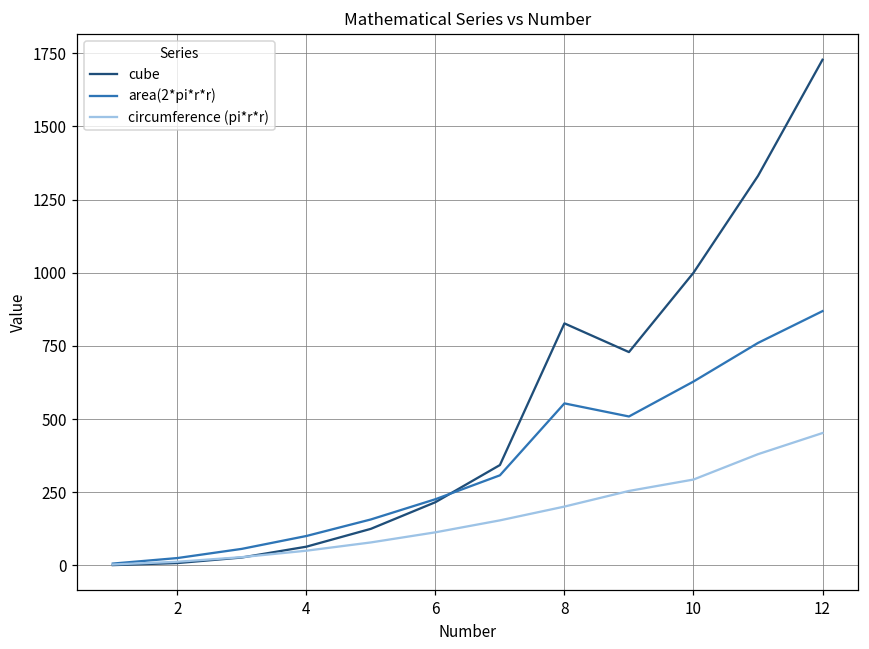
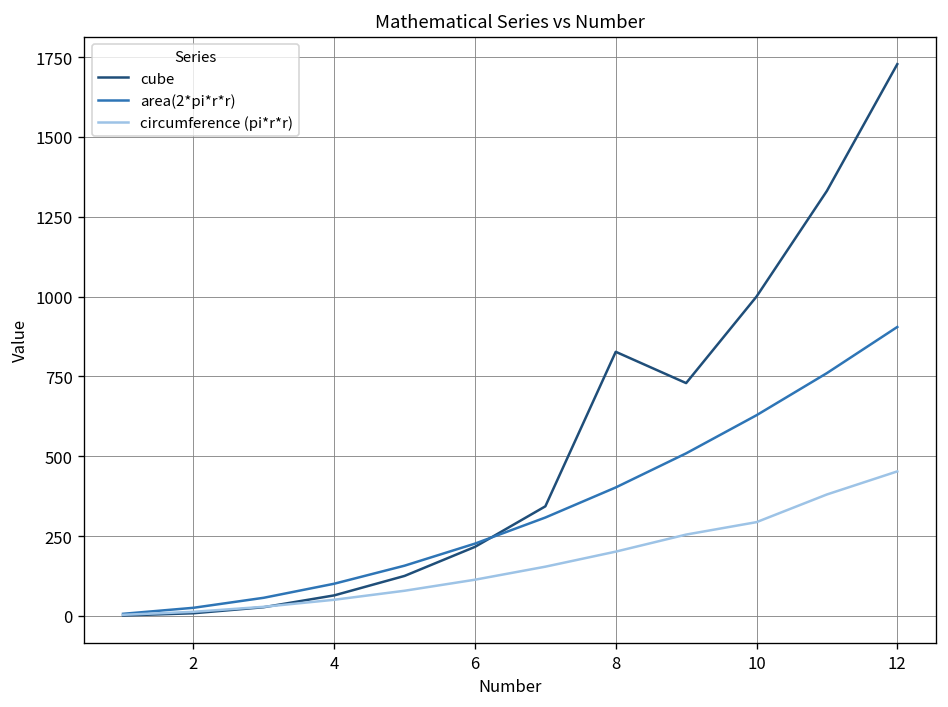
  {
    "cube": {
      "4": 60,
      "6": 220,
      "8": 830,
      "10": 1000,
      "12": 1730
    },
    "area(2*pi*r*r)": {
      "2": 30,
      "4": 100,
      "6": 230,
-     "8": 550,
+     "8": 400,
      "10": 630,
-     "12": 870
+     "12": 900
    },
    "circumference (pi*r*r)": {
      "4": 50,
      "6": 110,
      "8": 200,
      "10": 290,
      "12": 450
    }
  }
